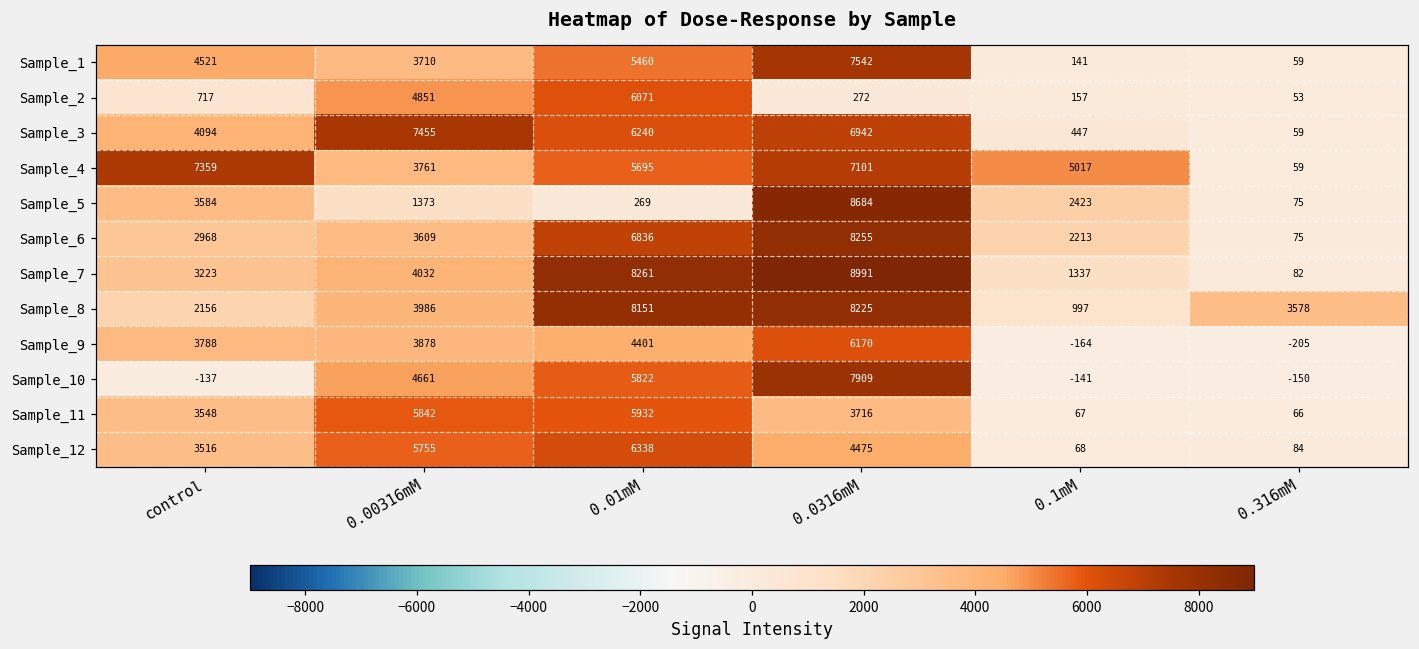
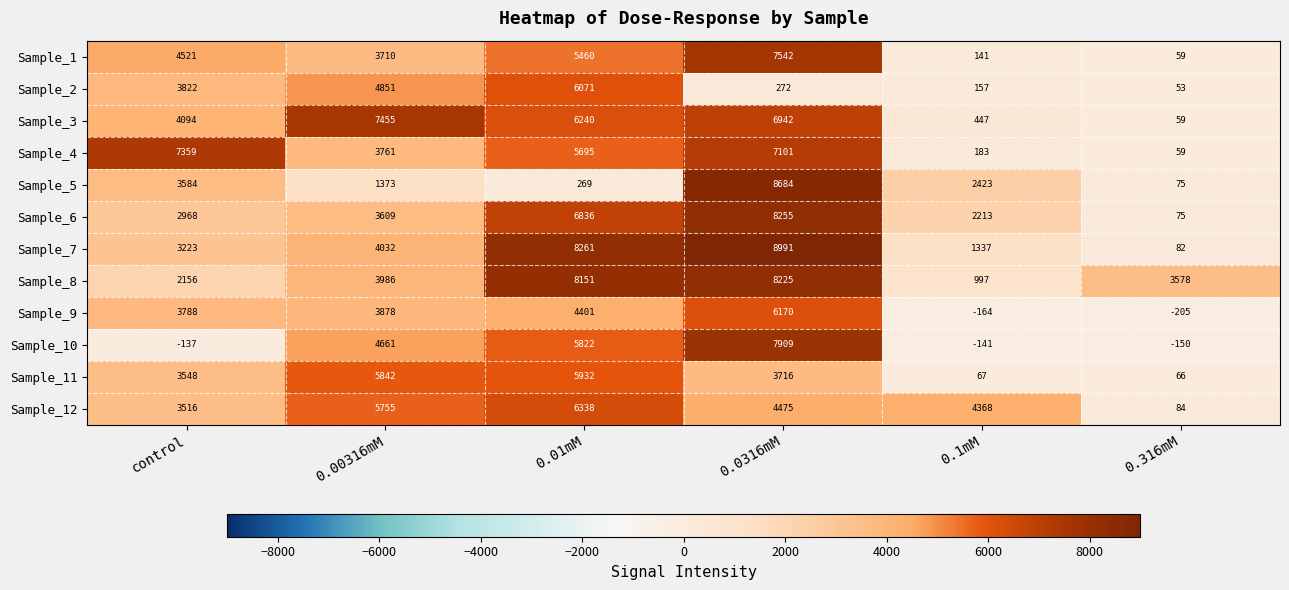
  {
    "Sample_1": {
      "control": 4521,
      "0.00316mM": 3710,
      "0.01mM": 5460,
      "0.0316mM": 7542,
      "0.1mM": 141,
      "0.316mM": 59
    },
    "Sample_2": {
-     "control": 717,
+     "control": 3822,
      "0.00316mM": 4851,
      "0.01mM": 6071,
      "0.0316mM": 272,
      "0.1mM": 157,
      "0.316mM": 53
    },
    "Sample_3": {
      "control": 4094,
      "0.00316mM": 7455,
      "0.01mM": 6240,
      "0.0316mM": 6942,
      "0.1mM": 447,
      "0.316mM": 59
    },
    "Sample_4": {
      "control": 7359,
      "0.00316mM": 3761,
      "0.01mM": 5695,
      "0.0316mM": 7101,
-     "0.1mM": 5017,
+     "0.1mM": 183,
      "0.316mM": 59
    },
    "Sample_5": {
      "control": 3584,
      "0.00316mM": 1373,
      "0.01mM": 269,
      "0.0316mM": 8684,
      "0.1mM": 2423,
      "0.316mM": 75
    },
    "Sample_6": {
      "control": 2968,
      "0.00316mM": 3609,
      "0.01mM": 6836,
      "0.0316mM": 8255,
      "0.1mM": 2213,
      "0.316mM": 75
    },
    "Sample_7": {
      "control": 3223,
      "0.00316mM": 4032,
      "0.01mM": 8261,
      "0.0316mM": 8991,
      "0.1mM": 1337,
      "0.316mM": 82
    },
    "Sample_8": {
      "control": 2156,
      "0.00316mM": 3986,
      "0.01mM": 8151,
      "0.0316mM": 8225,
      "0.1mM": 997,
      "0.316mM": 3578
    },
    "Sample_9": {
      "control": 3788,
      "0.00316mM": 3878,
      "0.01mM": 4401,
      "0.0316mM": 6170,
      "0.1mM": -164,
      "0.316mM": -205
    },
    "Sample_10": {
      "control": -137,
      "0.00316mM": 4661,
      "0.01mM": 5822,
      "0.0316mM": 7909,
      "0.1mM": -141,
      "0.316mM": -150
    },
    "Sample_11": {
      "control": 3548,
      "0.00316mM": 5842,
      "0.01mM": 5932,
      "0.0316mM": 3716,
      "0.1mM": 67,
      "0.316mM": 66
    },
    "Sample_12": {
      "control": 3516,
      "0.00316mM": 5755,
      "0.01mM": 6338,
      "0.0316mM": 4475,
-     "0.1mM": 68,
+     "0.1mM": 4368,
      "0.316mM": 84
    }
  }
